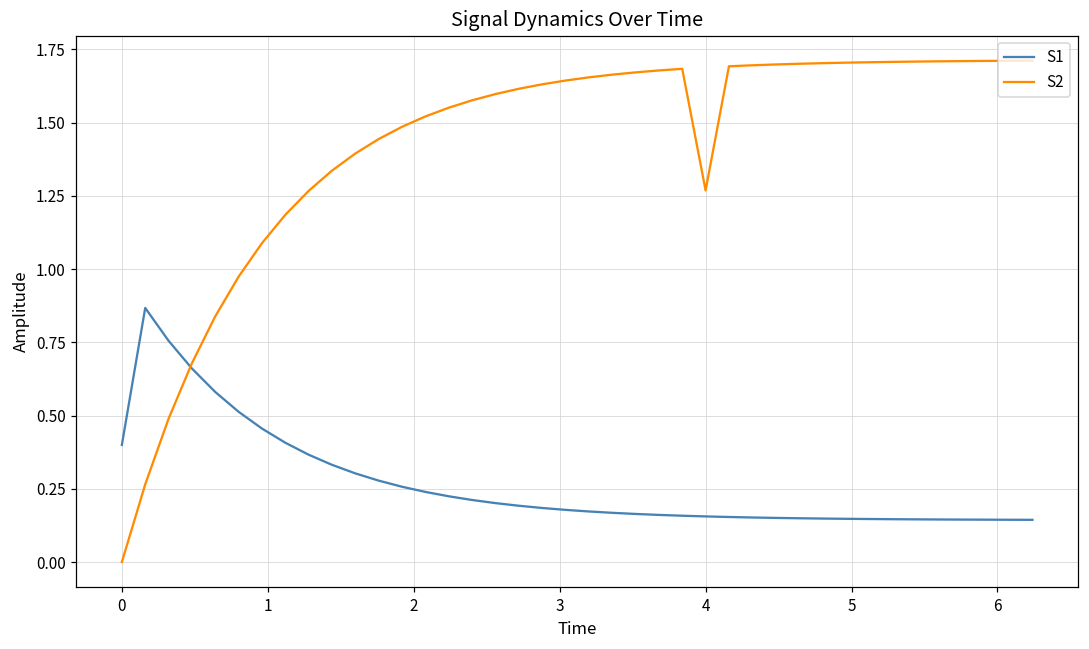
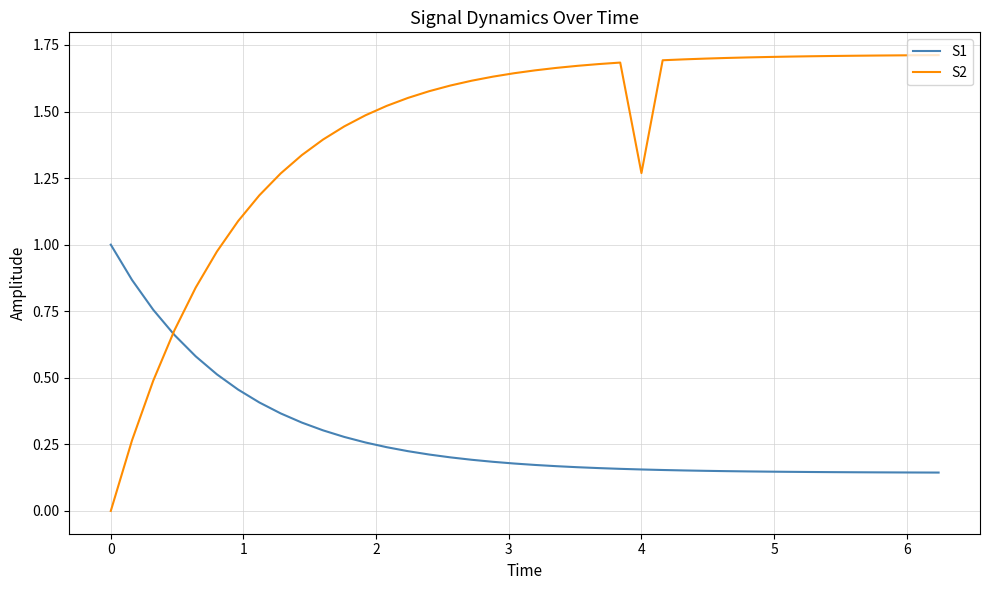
  {
    "S1": {
-     "0": 0.4,
+     "0": 1.0,
      "4": 0.16
    },
    "S2": {
      "0": 0.0,
      "4": 1.27
    }
  }
